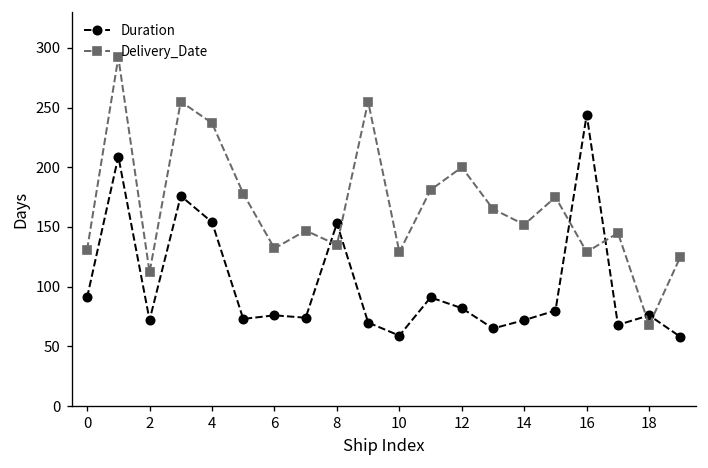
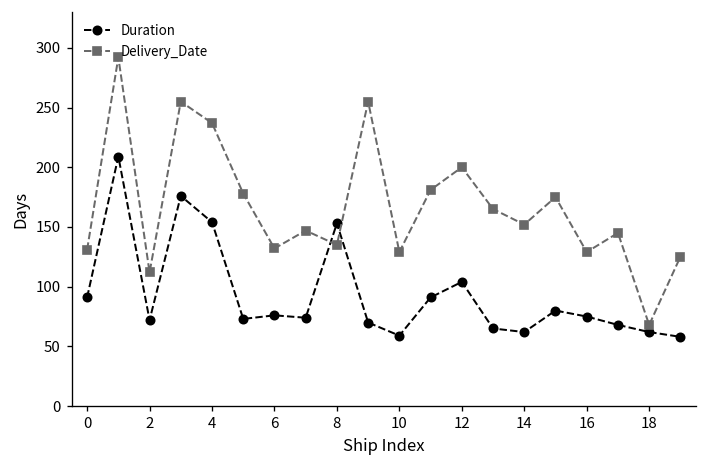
  {
    "Duration": {
      "0": 90,
      "2": 70,
      "4": 150,
      "6": 80,
      "8": 150,
      "10": 60,
-     "12": 80,
-     "14": 70,
-     "16": 240,
-     "18": 80
+     "12": 100,
+     "14": 60,
+     "16": 80,
+     "18": 60
    },
    "Delivery_Date": {
      "0": 130,
      "2": 110,
      "4": 240,
      "6": 130,
      "8": 140,
      "10": 130,
      "12": 200,
      "14": 150,
      "16": 130,
      "18": 70
    }
  }
